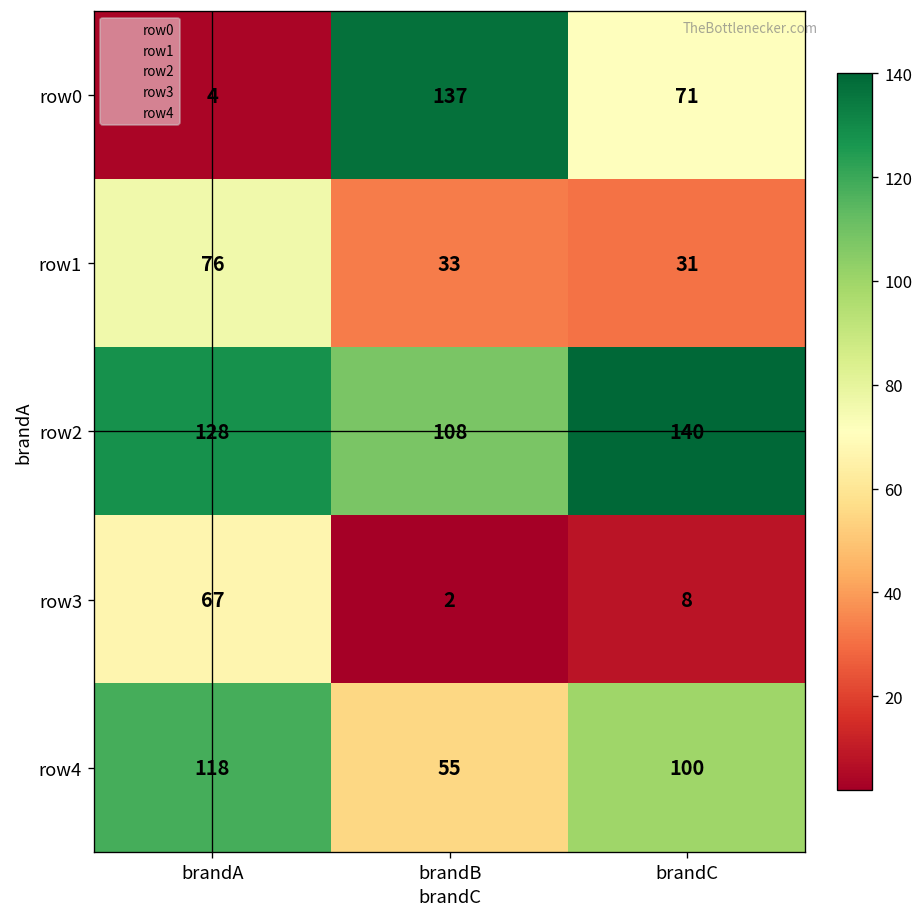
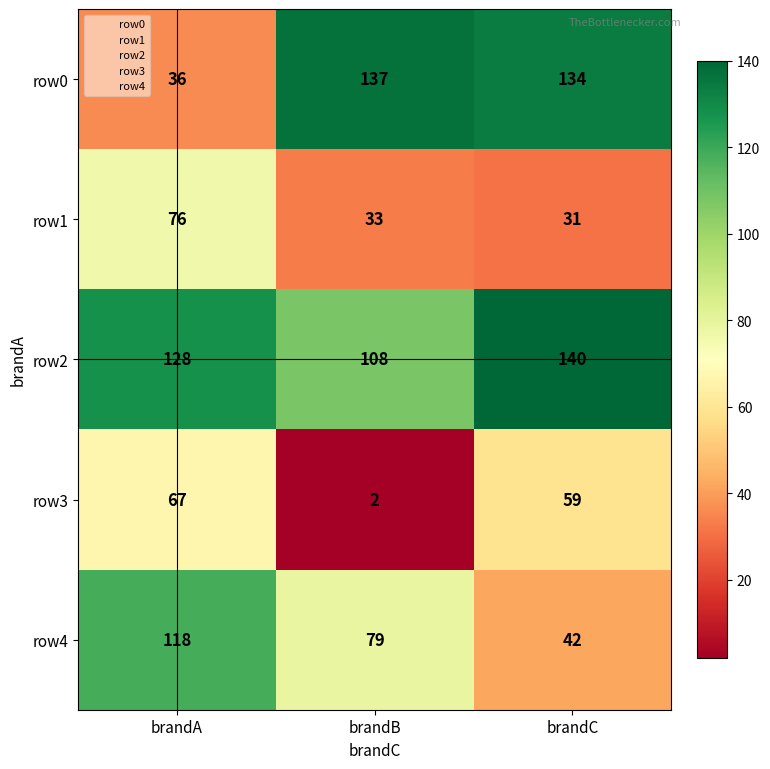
  {
    "row0": {
-     "brandA": 4,
+     "brandA": 36,
      "brandB": 137,
-     "brandC": 71
+     "brandC": 134
    },
    "row1": {
      "brandA": 76,
      "brandB": 33,
      "brandC": 31
    },
    "row2": {
      "brandA": 128,
      "brandB": 108,
      "brandC": 140
    },
    "row3": {
      "brandA": 67,
      "brandB": 2,
-     "brandC": 8
+     "brandC": 59
    },
    "row4": {
      "brandA": 118,
-     "brandB": 55,
-     "brandC": 100
+     "brandB": 79,
+     "brandC": 42
    }
  }
